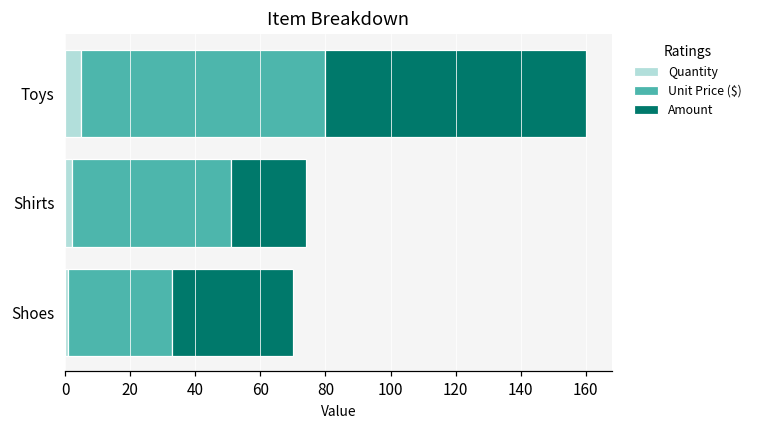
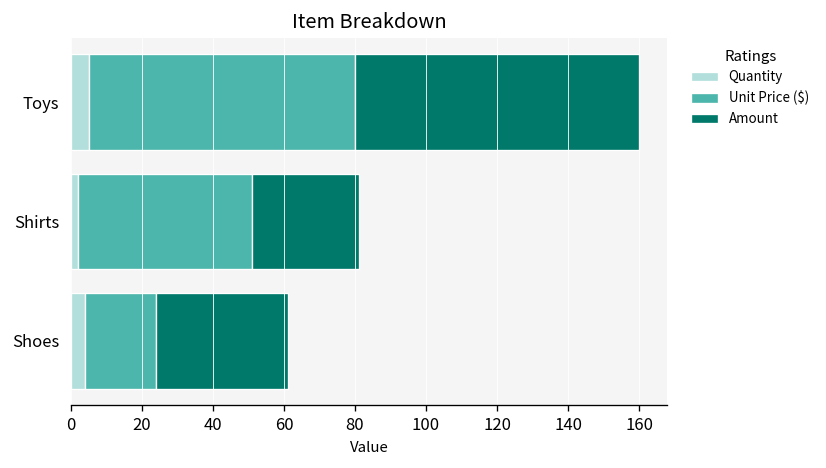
  {
    "Quantity": {
      "Toys": 5,
      "Shirts": 2,
-     "Shoes": 1
+     "Shoes": 4
    },
    "Unit Price ($)": {
      "Toys": 75,
      "Shirts": 49,
-     "Shoes": 32
+     "Shoes": 20
    },
    "Amount": {
      "Toys": 80,
-     "Shirts": 23,
+     "Shirts": 30,
      "Shoes": 37
    }
  }
